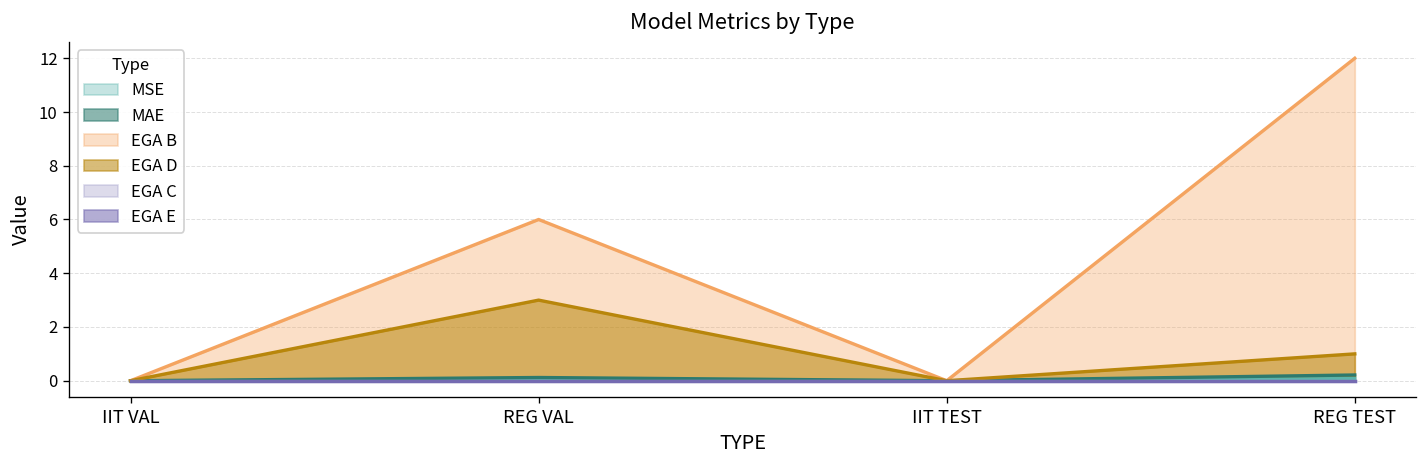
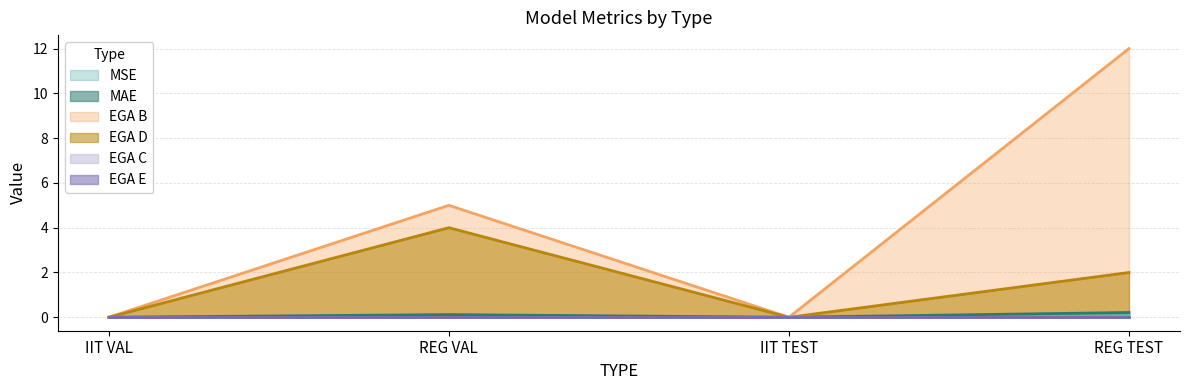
  {
    "MAE": {
      "REG TEST": 0.2
    },
    "EGA B": {
-     "REG VAL": 6,
+     "REG VAL": 5,
      "REG TEST": 12
    },
    "EGA D": {
-     "REG VAL": 3,
-     "REG TEST": 1
+     "REG VAL": 4,
+     "REG TEST": 2
    }
  }
